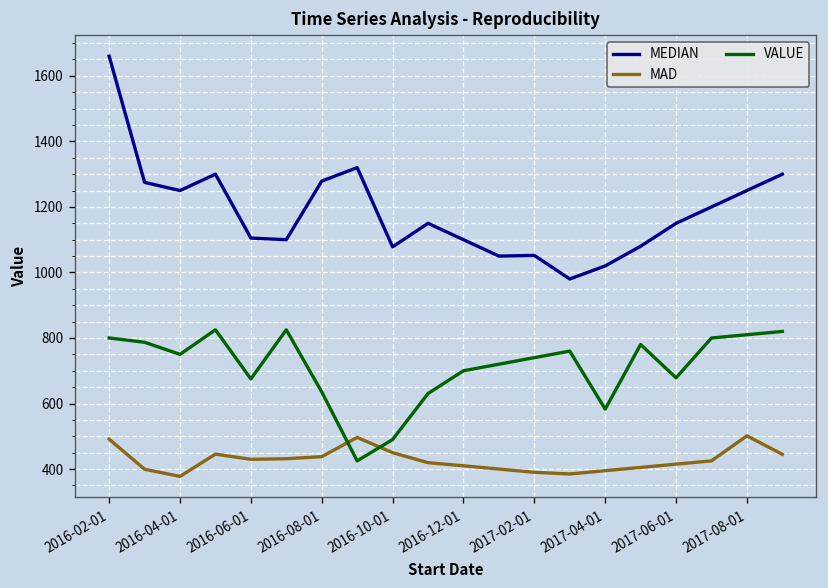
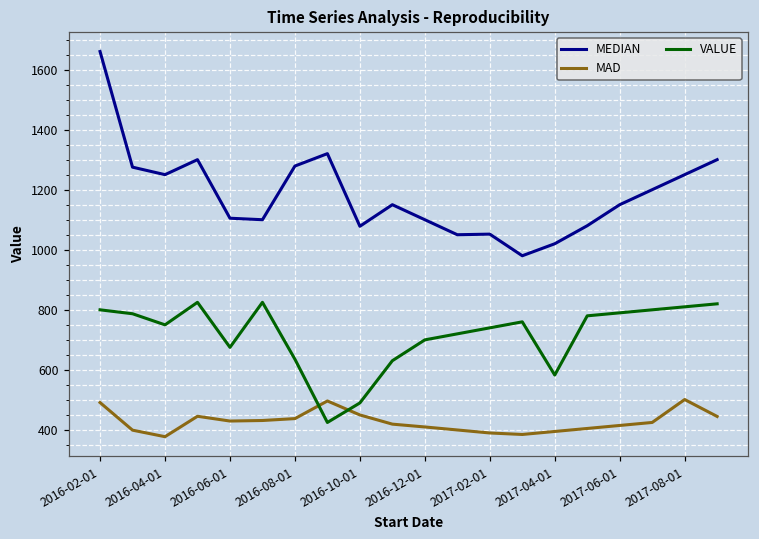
  {
    "MEDIAN": {
      "2016-02-01": 1660,
      "2016-04-01": 1250,
      "2016-06-01": 1110,
      "2016-08-01": 1280,
      "2016-10-01": 1080,
      "2016-12-01": 1100,
      "2017-02-01": 1050,
      "2017-04-01": 1020,
      "2017-06-01": 1150,
      "2017-08-01": 1250
    },
    "MAD": {
      "2016-02-01": 490,
      "2016-04-01": 380,
      "2016-06-01": 430,
      "2016-08-01": 440,
      "2016-10-01": 450,
      "2016-12-01": 410,
      "2017-02-01": 390,
      "2017-04-01": 400,
      "2017-06-01": 420,
      "2017-08-01": 500
    },
    "VALUE": {
      "2016-02-01": 800,
      "2016-04-01": 750,
      "2016-06-01": 680,
      "2016-08-01": 640,
      "2016-10-01": 490,
      "2016-12-01": 700,
      "2017-02-01": 740,
      "2017-04-01": 580,
-     "2017-06-01": 680,
+     "2017-06-01": 790,
      "2017-08-01": 810
    }
  }
